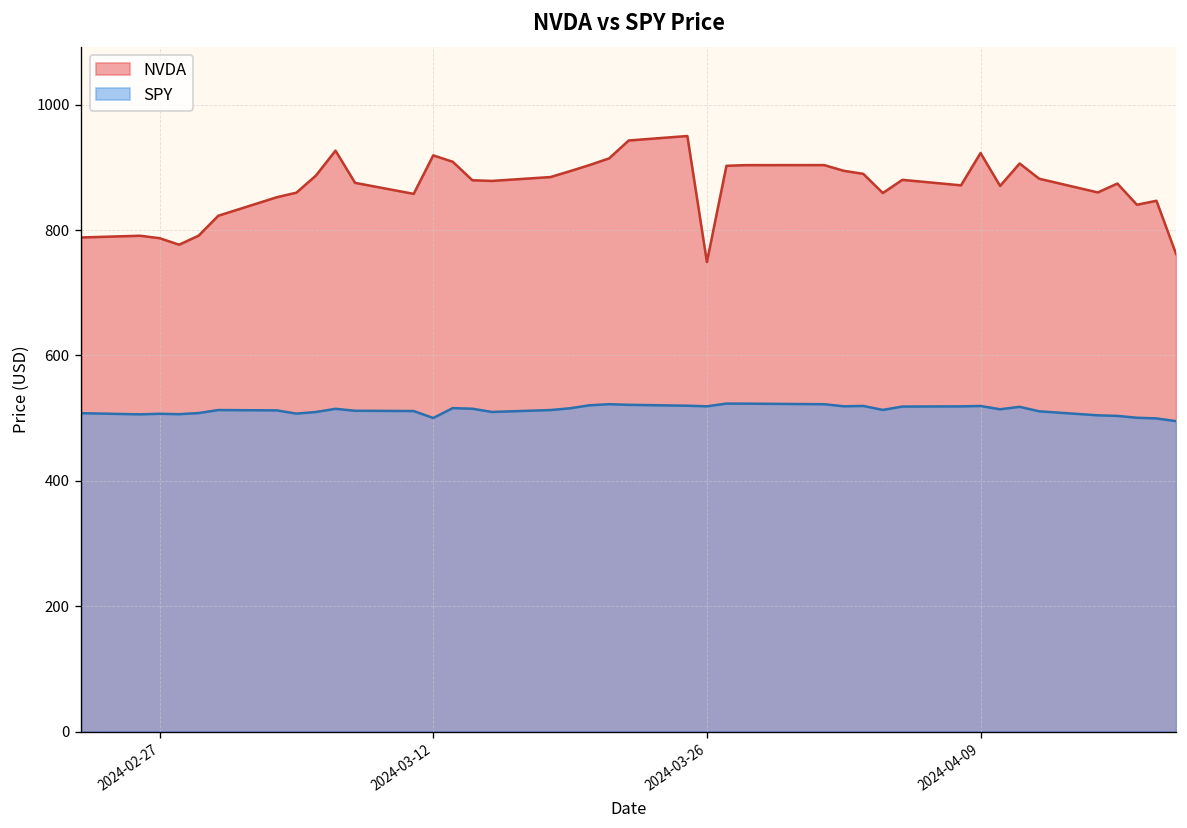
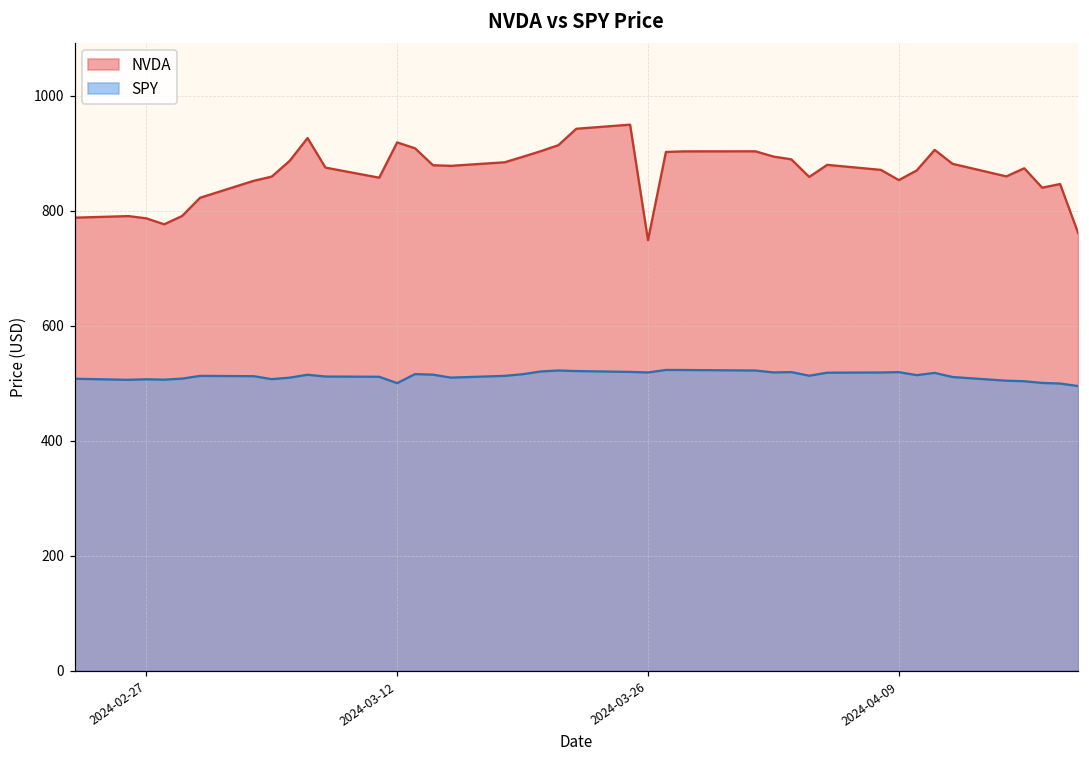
  {
    "NVDA": {
      "2024-02-27": 790,
      "2024-03-12": 920,
      "2024-03-26": 750,
-     "2024-04-09": 920
+     "2024-04-09": 850
    },
    "SPY": {
      "2024-02-27": 510,
      "2024-03-12": 500,
      "2024-03-26": 520,
      "2024-04-09": 520
    }
  }
